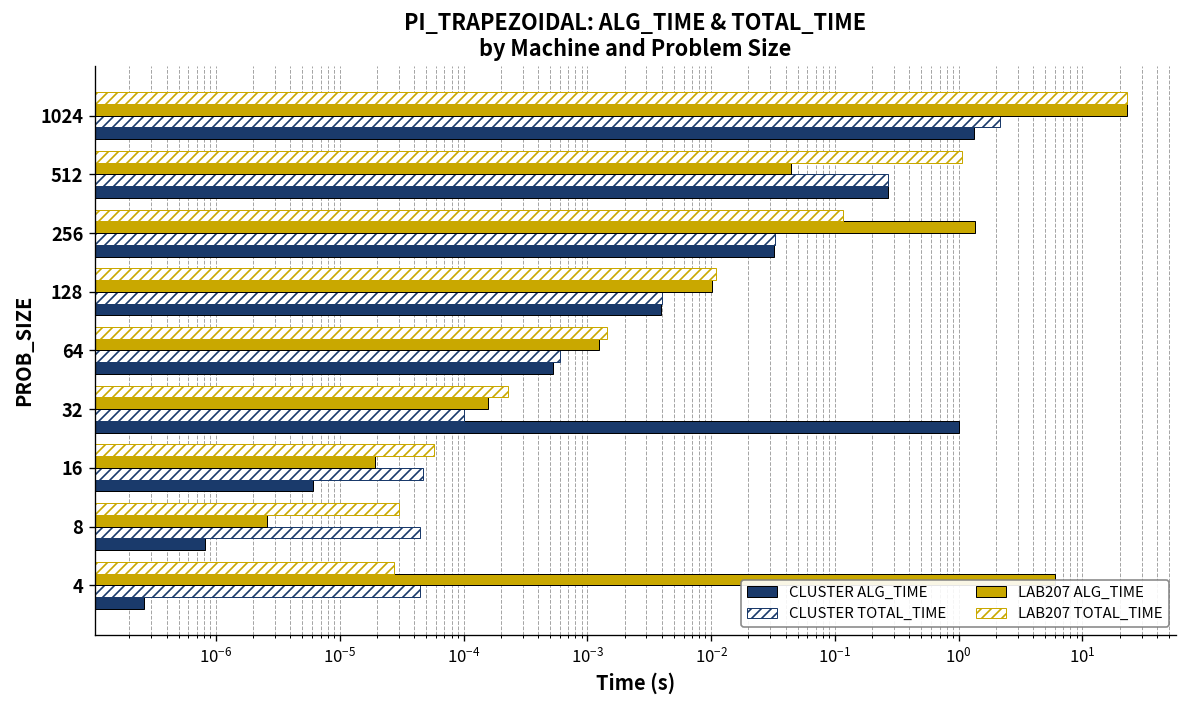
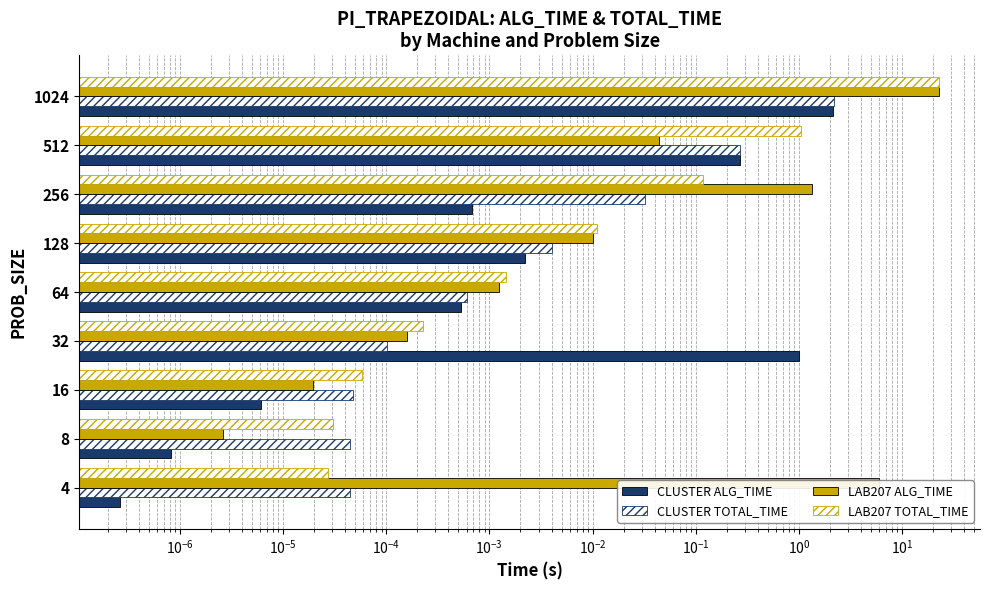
  {
    "CLUSTER ALG_TIME": {
-     "1024": 1.3,
+     "1024": 2.2,
      "512": 0.27,
-     "256": 0.032,
-     "128": 0.0039,
+     "256": 0.0007,
+     "128": 0.0022,
      "64": 0.0005,
      "32": 1.0,
      "16": 0.000006,
      "8": 0.0000008,
      "4": 0.00000026
    },
    "LAB207 ALG_TIME": {
      "1024": 23,
      "512": 0.044,
      "256": 1.3,
      "128": 0.010,
      "64": 0.0012,
      "32": 0.00016,
      "16": 0.000019,
      "8": 0.0000026
    }
  }
